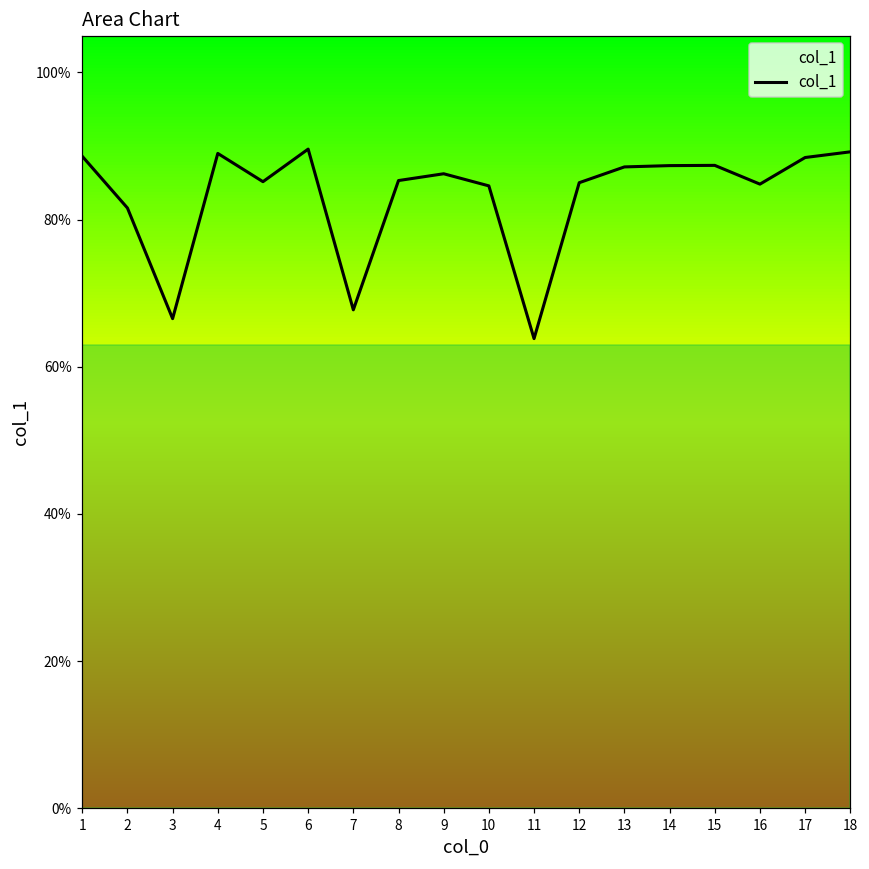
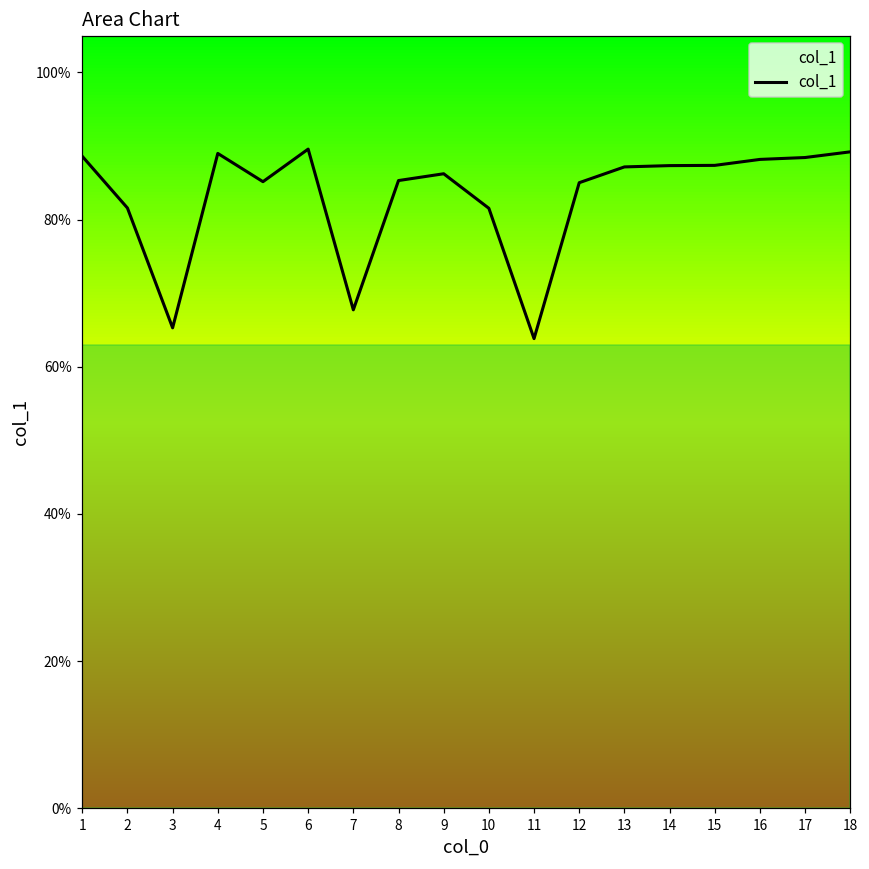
  {
    "1": "89%",
    "2": "82%",
-   "3": "67%",
+   "3": "65%",
    "4": "89%",
    "5": "85%",
    "6": "90%",
    "7": "68%",
    "8": "85%",
    "9": "86%",
-   "10": "85%",
+   "10": "82%",
    "11": "64%",
    "12": "85%",
    "13": "87%",
    "14": "87%",
    "15": "87%",
-   "16": "85%",
+   "16": "88%",
    "17": "88%",
    "18": "89%"
  }
